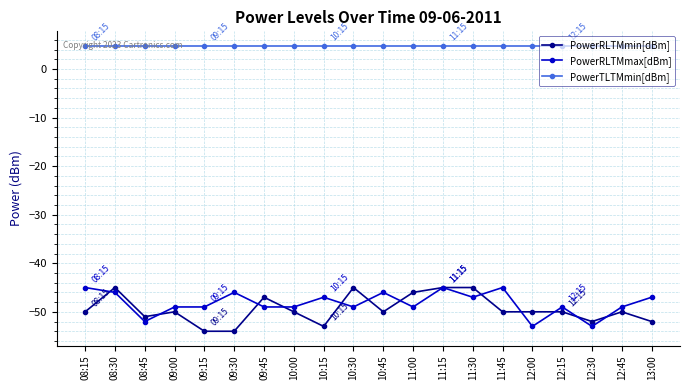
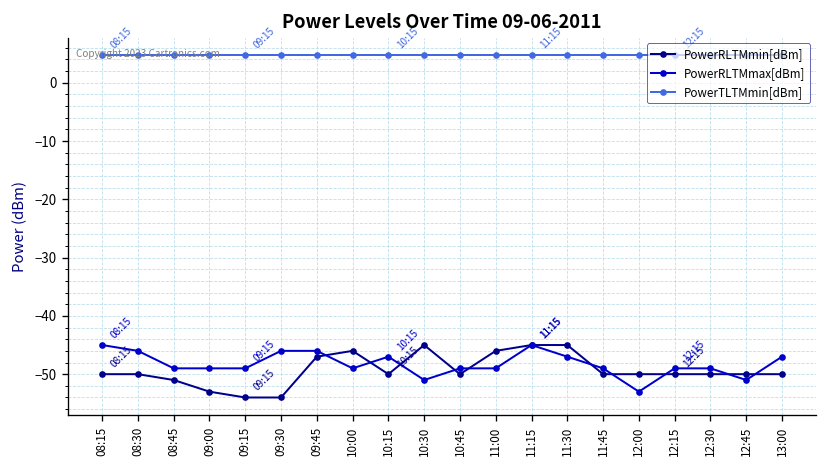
  {
    "PowerRLTMmin[dBm]": {
      "08:15": -50,
-     "08:30": -45,
+     "08:30": -50,
      "08:45": -51,
-     "09:00": -50,
+     "09:00": -53,
      "09:15": -54,
      "09:45": -47,
-     "10:00": -50,
-     "10:15": -53,
+     "10:00": -46,
+     "10:15": -50,
      "10:45": -50,
      "11:00": -46,
      "11:45": -50,
      "12:00": -50,
      "12:15": -50,
-     "12:30": -52,
+     "12:30": -50,
      "12:45": -50,
-     "13:00": -52
+     "13:00": -50
    },
    "PowerRLTMmax[dBm]": {
      "08:15": -45,
-     "08:45": -52,
+     "08:45": -49,
      "09:00": -49,
      "09:15": -49,
-     "09:45": -49,
+     "09:45": -46,
      "10:00": -49,
      "10:15": -47,
-     "10:30": -49,
-     "10:45": -46,
+     "10:30": -51,
+     "10:45": -49,
      "11:00": -49,
      "11:30": -47,
-     "11:45": -45,
+     "11:45": -49,
      "12:00": -53,
-     "12:30": -53,
-     "12:45": -49,
+     "12:30": -49,
+     "12:45": -51,
      "13:00": -47
    },
    "PowerTLTMmin[dBm]": {
      "09:15": 5,
      "09:45": 5,
      "10:00": 5,
      "10:15": 5,
      "10:45": 5,
      "11:00": 5,
      "11:15": 5,
      "11:45": 5,
      "12:00": 5
    }
  }
